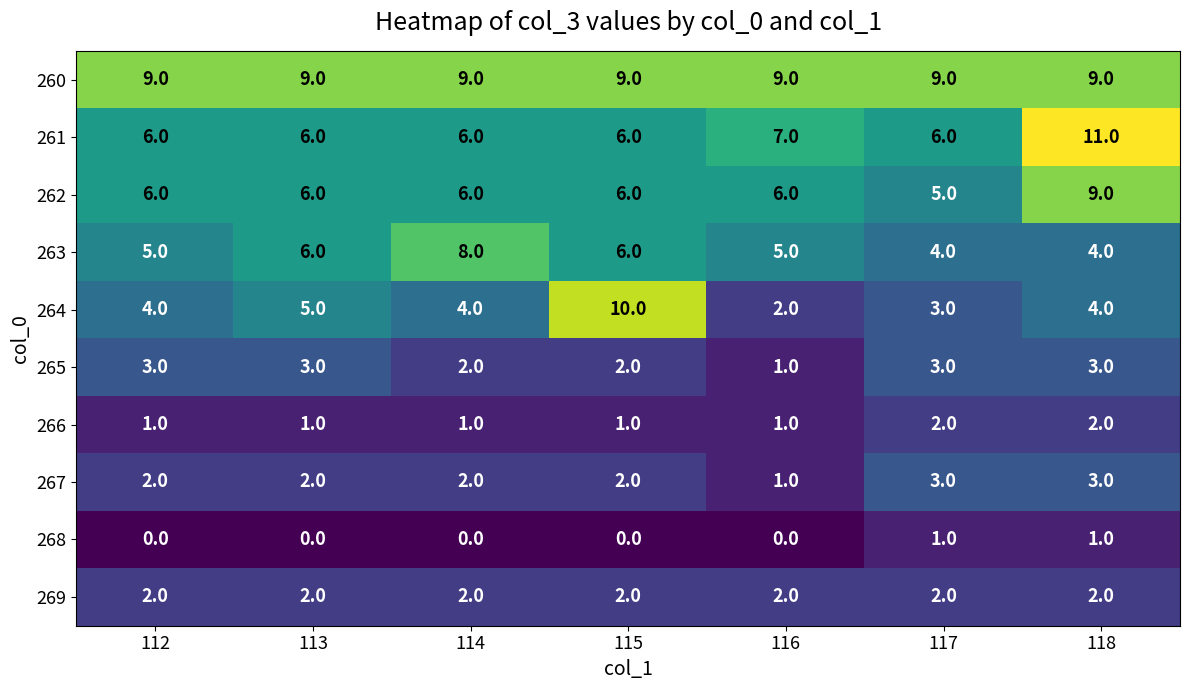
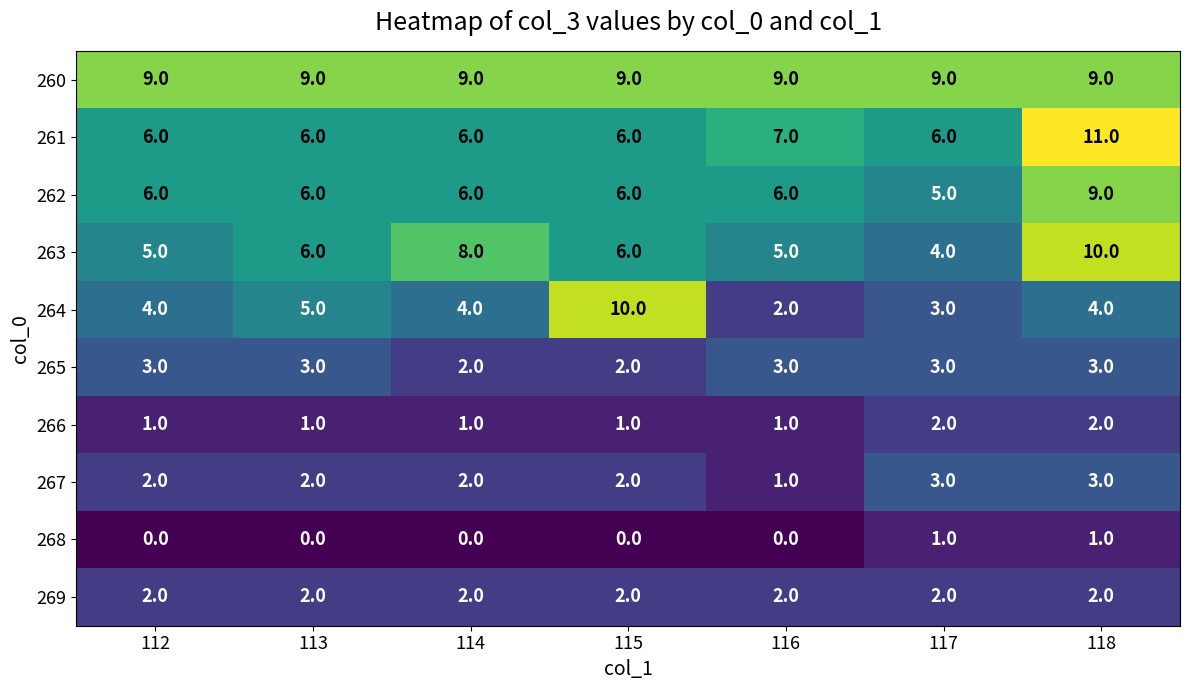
  {
    "260": {
      "112": 9.0,
      "113": 9.0,
      "114": 9.0,
      "115": 9.0,
      "116": 9.0,
      "117": 9.0,
      "118": 9.0
    },
    "261": {
      "112": 6.0,
      "113": 6.0,
      "114": 6.0,
      "115": 6.0,
      "116": 7.0,
      "117": 6.0,
      "118": 11.0
    },
    "262": {
      "112": 6.0,
      "113": 6.0,
      "114": 6.0,
      "115": 6.0,
      "116": 6.0,
      "117": 5.0,
      "118": 9.0
    },
    "263": {
      "112": 5.0,
      "113": 6.0,
      "114": 8.0,
      "115": 6.0,
      "116": 5.0,
      "117": 4.0,
-     "118": 4.0
+     "118": 10.0
    },
    "264": {
      "112": 4.0,
      "113": 5.0,
      "114": 4.0,
      "115": 10.0,
      "116": 2.0,
      "117": 3.0,
      "118": 4.0
    },
    "265": {
      "112": 3.0,
      "113": 3.0,
      "114": 2.0,
      "115": 2.0,
-     "116": 1.0,
+     "116": 3.0,
      "117": 3.0,
      "118": 3.0
    },
    "266": {
      "112": 1.0,
      "113": 1.0,
      "114": 1.0,
      "115": 1.0,
      "116": 1.0,
      "117": 2.0,
      "118": 2.0
    },
    "267": {
      "112": 2.0,
      "113": 2.0,
      "114": 2.0,
      "115": 2.0,
      "116": 1.0,
      "117": 3.0,
      "118": 3.0
    },
    "268": {
      "112": 0.0,
      "113": 0.0,
      "114": 0.0,
      "115": 0.0,
      "116": 0.0,
      "117": 1.0,
      "118": 1.0
    },
    "269": {
      "112": 2.0,
      "113": 2.0,
      "114": 2.0,
      "115": 2.0,
      "116": 2.0,
      "117": 2.0,
      "118": 2.0
    }
  }
